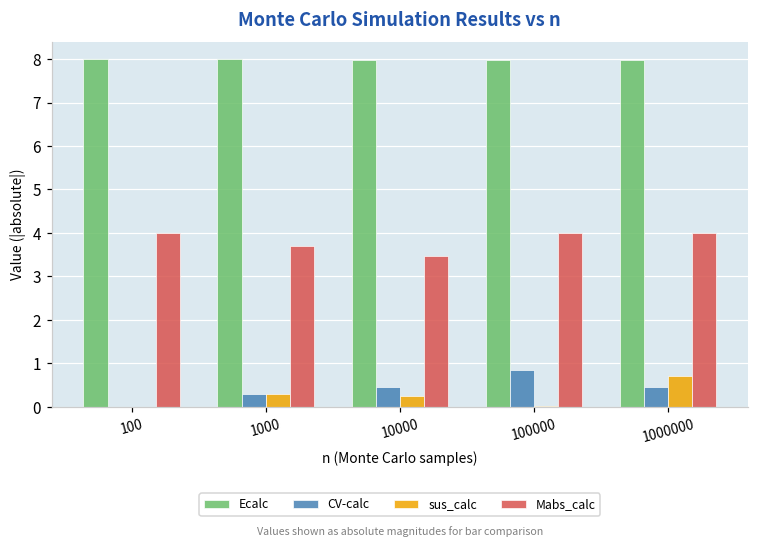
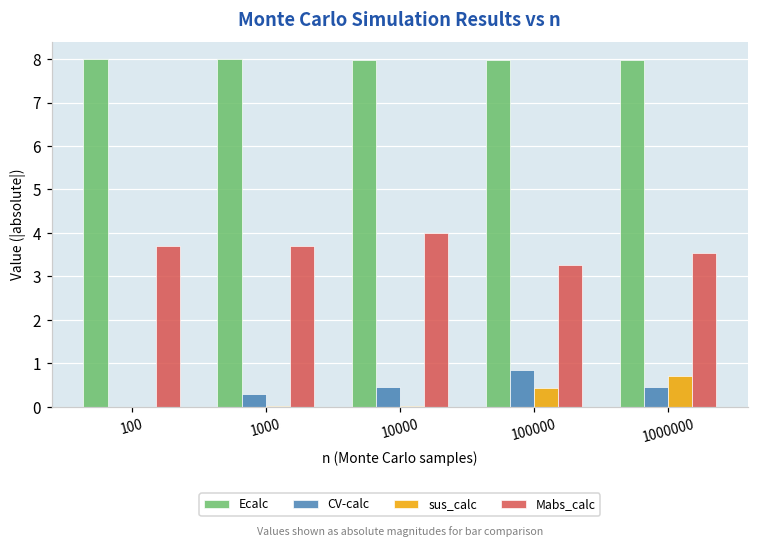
  {
    "Ecalc": {
      "100": 8.0,
      "1000": 8.0,
      "10000": 8.0,
      "100000": 8.0,
      "1000000": 8.0
    },
    "CV-calc": {
      "100": 0.0,
      "1000": 0.3,
      "10000": 0.5,
      "100000": 0.8,
      "1000000": 0.5
    },
    "sus_calc": {
      "100": 0.0,
-     "1000": 0.3,
-     "10000": 0.2,
-     "100000": 0.0,
+     "1000": 0.0,
+     "10000": 0.0,
+     "100000": 0.4,
      "1000000": 0.7
    },
    "Mabs_calc": {
-     "100": 4.0,
+     "100": 3.7,
      "1000": 3.7,
-     "10000": 3.5,
-     "100000": 4.0,
-     "1000000": 4.0
+     "10000": 4.0,
+     "100000": 3.3,
+     "1000000": 3.5
    }
  }
